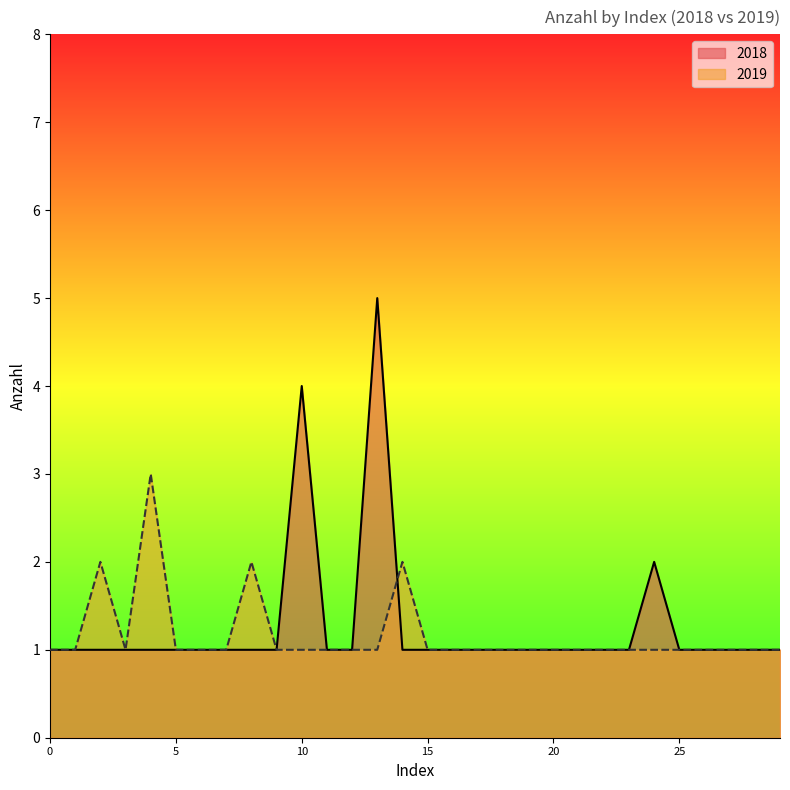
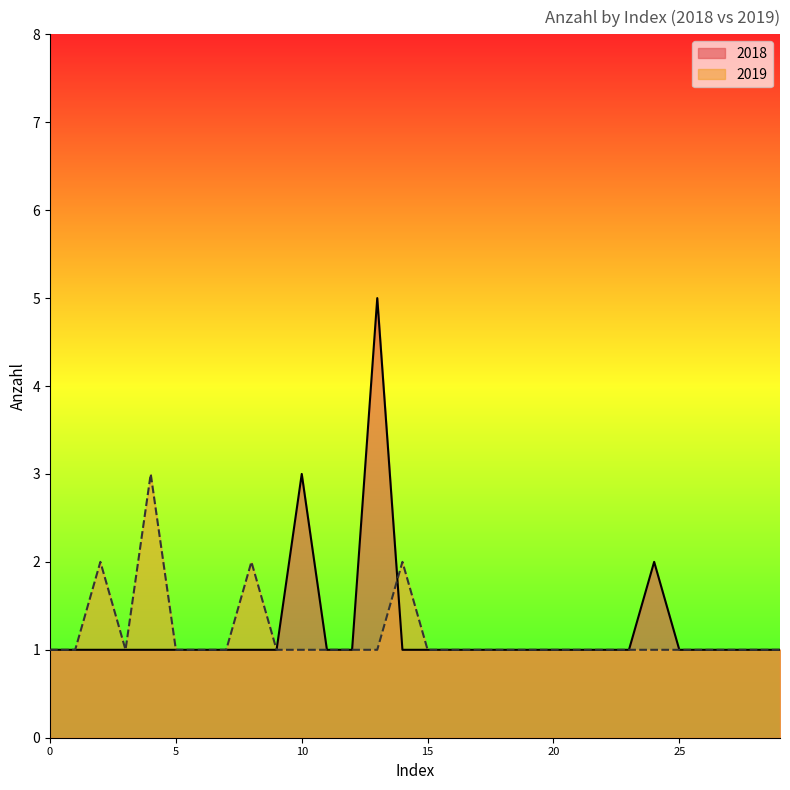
  {
    "2018": {
-     "10": 4
+     "10": 3
    },
    "2019": {
      "10": 1
    }
  }
